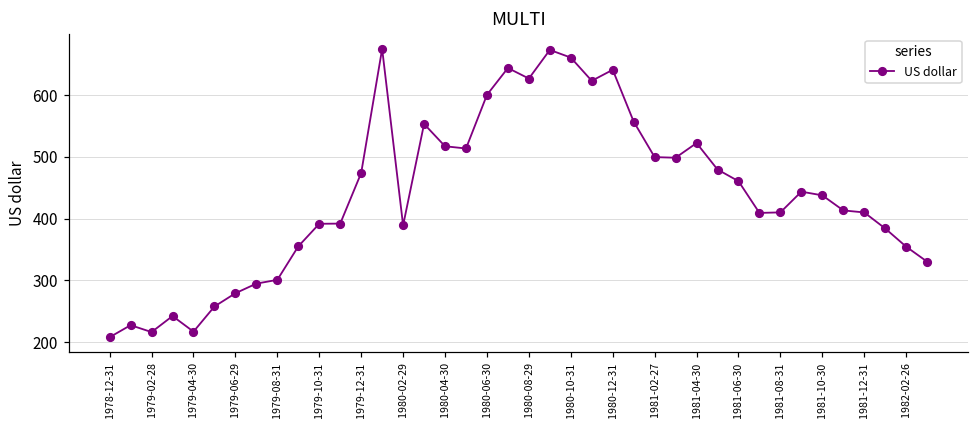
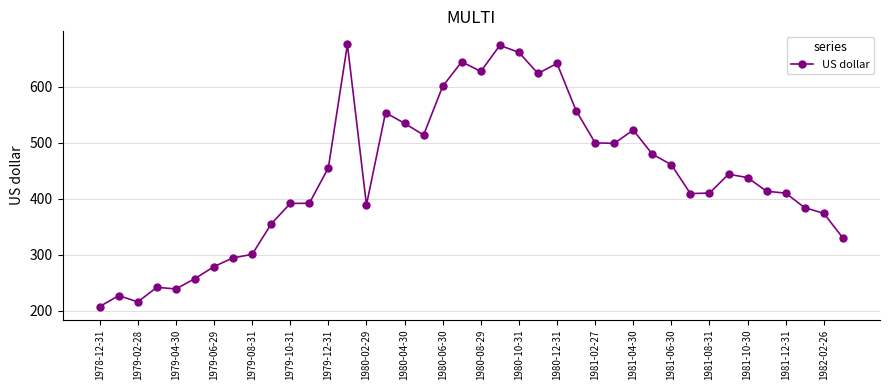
  {
    "1978-12-31": 210,
    "1979-02-28": 220,
-   "1979-04-30": 220,
+   "1979-04-30": 240,
    "1979-06-29": 280,
    "1979-08-31": 300,
    "1979-10-31": 390,
-   "1979-12-31": 470,
+   "1979-12-31": 460,
    "1980-02-29": 390,
-   "1980-04-30": 520,
+   "1980-04-30": 530,
    "1980-06-30": 600,
    "1980-08-29": 630,
    "1980-10-31": 660,
    "1980-12-31": 640,
    "1981-02-27": 500,
    "1981-04-30": 520,
    "1981-06-30": 460,
    "1981-08-31": 410,
    "1981-10-30": 440,
    "1981-12-31": 410,
-   "1982-02-26": 350
+   "1982-02-26": 370
  }
